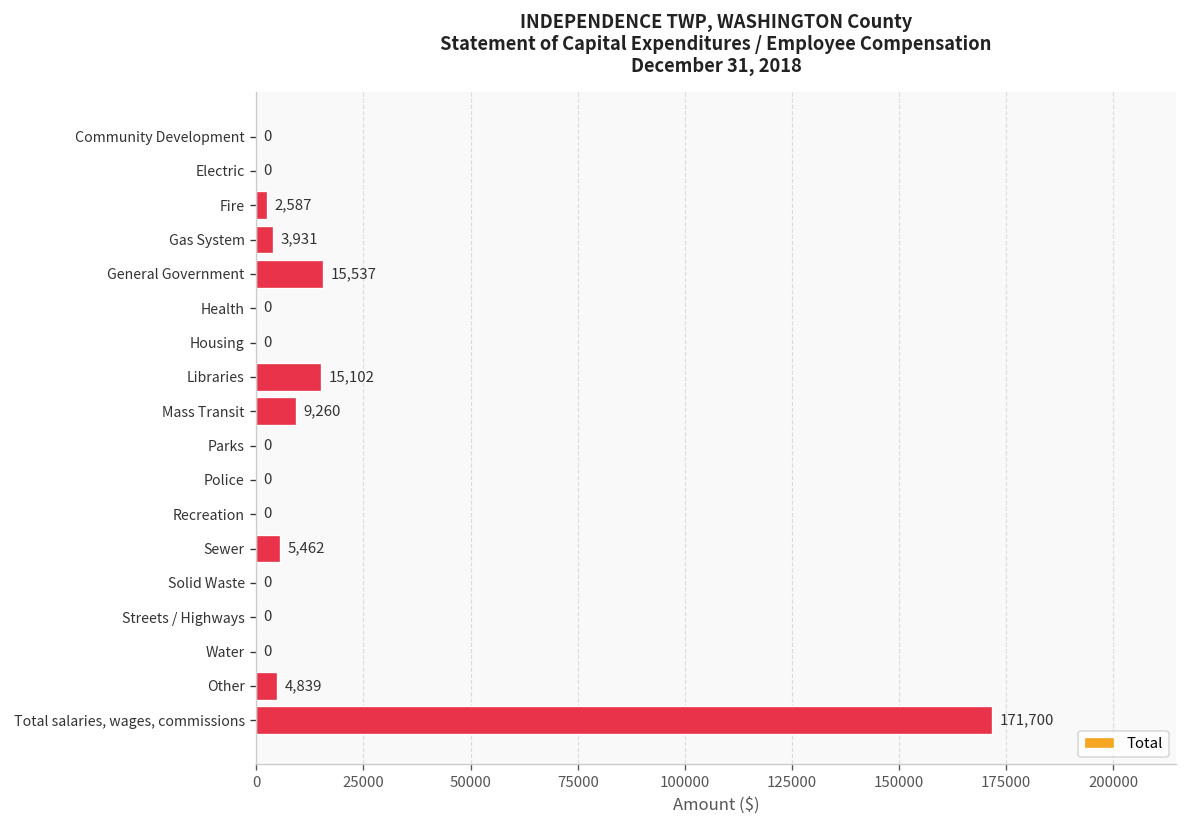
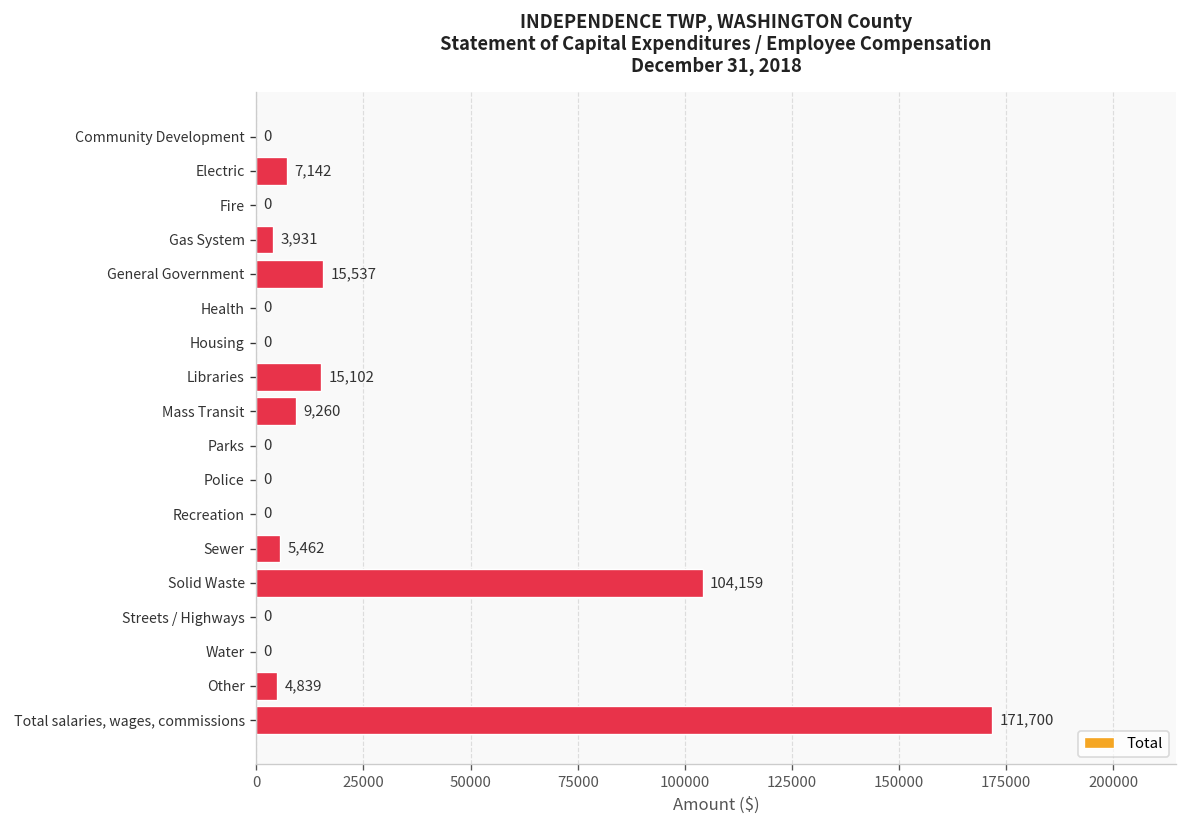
  {
    "Community Development": "0",
-   "Electric": "0",
-   "Fire": "2,587",
+   "Electric": "7,142",
+   "Fire": "0",
    "Gas System": "3,931",
    "General Government": "15,537",
    "Health": "0",
    "Housing": "0",
    "Libraries": "15,102",
    "Mass Transit": "9,260",
    "Parks": "0",
    "Police": "0",
    "Recreation": "0",
    "Sewer": "5,462",
-   "Solid Waste": "0",
+   "Solid Waste": "104,159",
    "Streets / Highways": "0",
    "Water": "0",
    "Other": "4,839",
    "Total salaries, wages, commissions": "171,700"
  }
